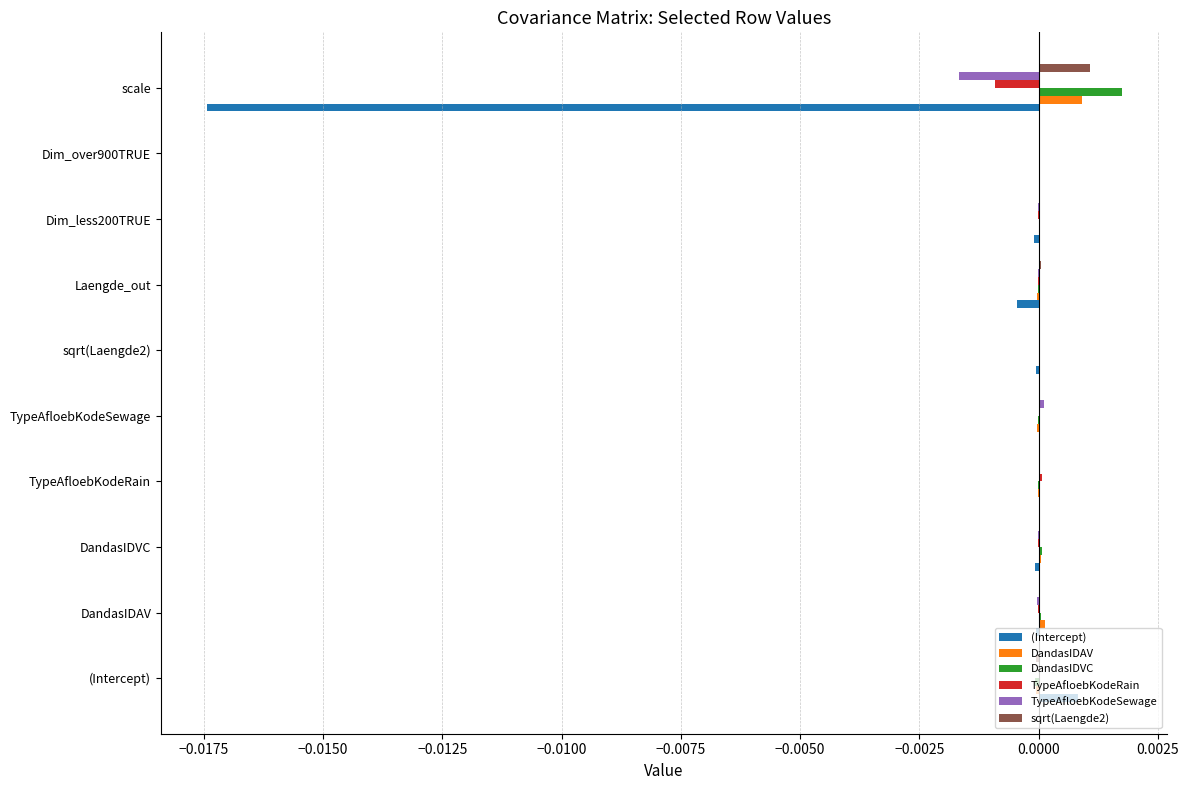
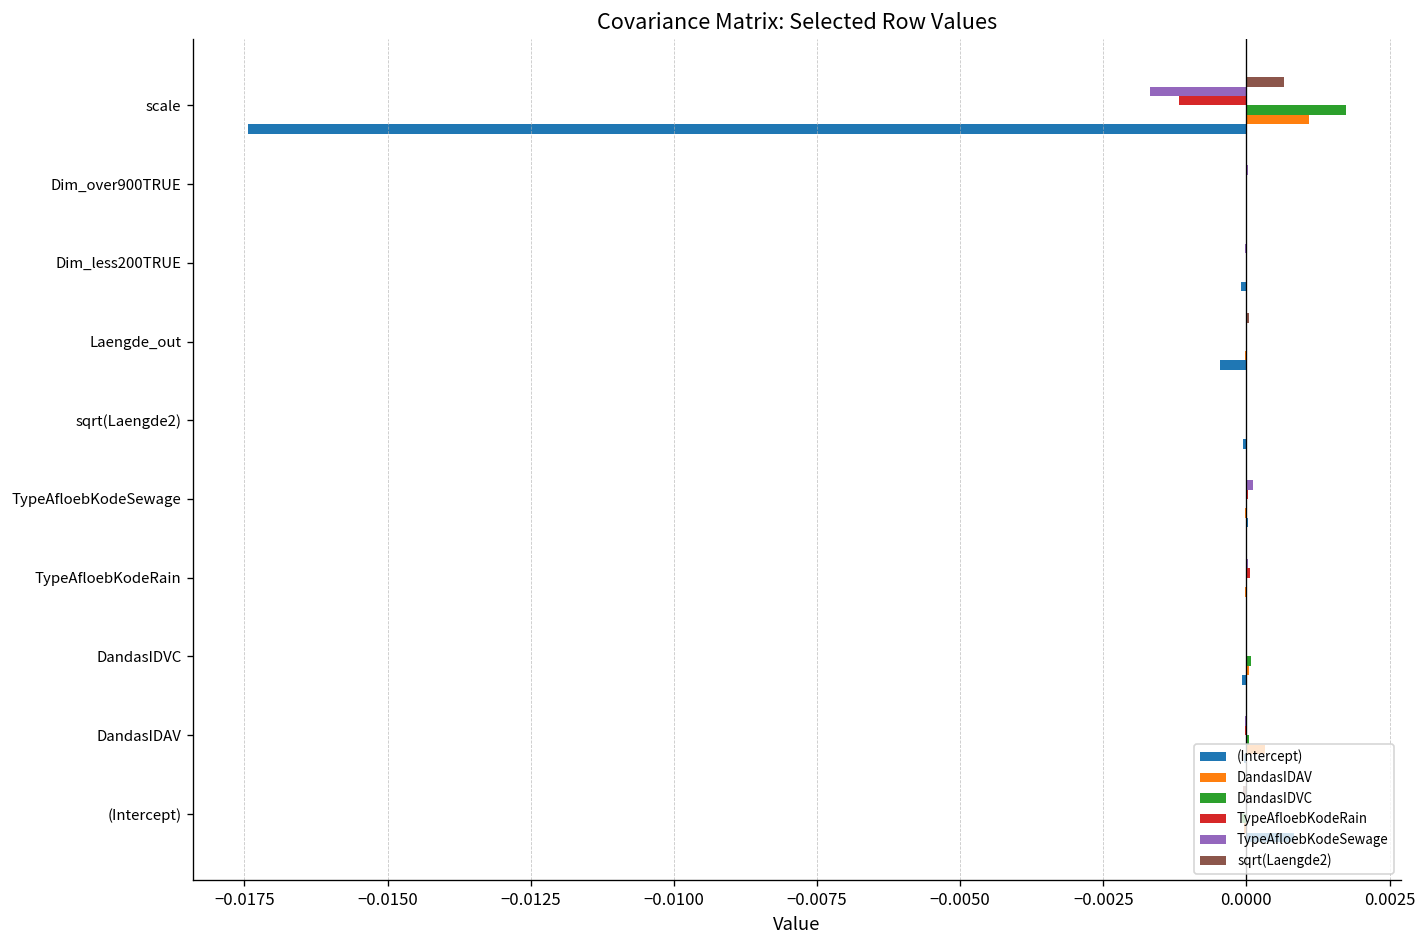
  {
    "(Intercept)": {
      "scale": -0.0174,
      "Dim_less200TRUE": -0.0001,
      "Laengde_out": -0.0005,
      "sqrt(Laengde2)": -0.0001,
      "DandasIDVC": -0.0001
    },
    "DandasIDAV": {
-     "scale": 0.0009,
-     "DandasIDAV": 0.0001
+     "scale": 0.0011,
+     "DandasIDAV": 0.0003
    },
    "DandasIDVC": {
      "scale": 0.0017,
      "DandasIDVC": 0.0001
    },
    "TypeAfloebKodeRain": {
-     "scale": -0.0009,
+     "scale": -0.0012,
      "TypeAfloebKodeRain": 0.0001
    },
    "TypeAfloebKodeSewage": {
      "scale": -0.0017,
      "TypeAfloebKodeSewage": 0.0001
    },
    "sqrt(Laengde2)": {
-     "scale": 0.0011
+     "scale": 0.0006
    }
  }
